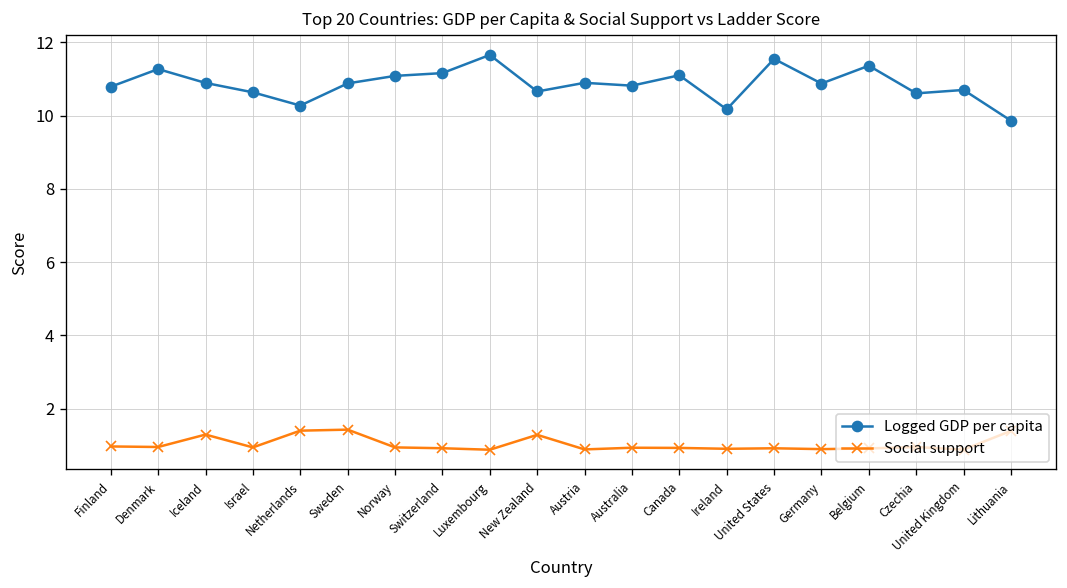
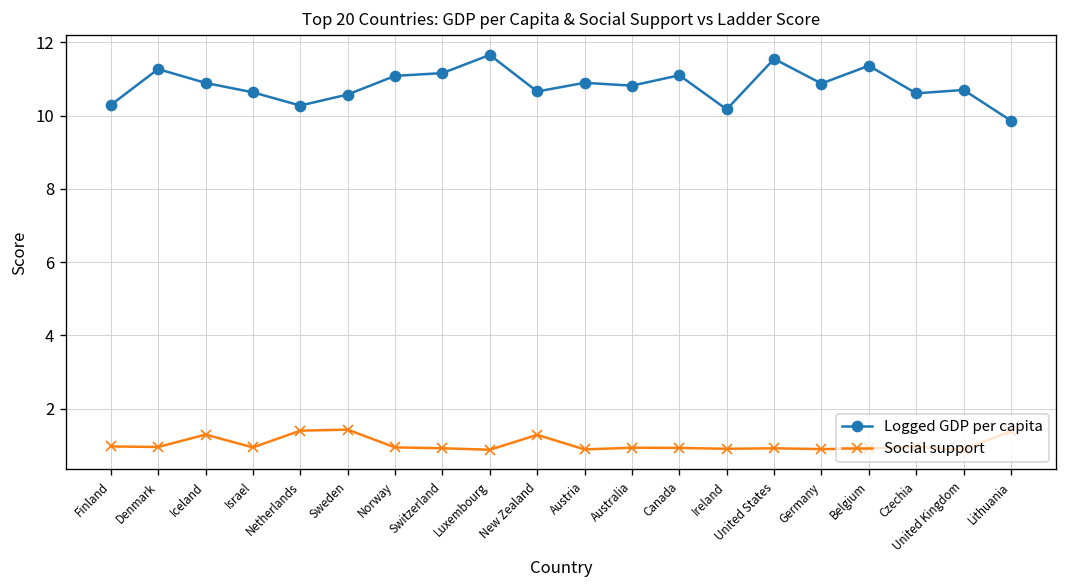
  {
    "Logged GDP per capita": {
-     "Finland": 10.8,
+     "Finland": 10.3,
      "Denmark": 11.3,
      "Iceland": 10.9,
      "Israel": 10.6,
      "Netherlands": 10.3,
-     "Sweden": 10.9,
+     "Sweden": 10.6,
      "Norway": 11.1,
      "Switzerland": 11.2,
      "Luxembourg": 11.7,
      "New Zealand": 10.7,
      "Austria": 10.9,
      "Australia": 10.8,
      "Canada": 11.1,
      "Ireland": 10.2,
      "United States": 11.6,
      "Germany": 10.9,
      "Belgium": 11.4,
      "Czechia": 10.6,
      "United Kingdom": 10.7,
      "Lithuania": 9.9
    },
    "Social support": {
      "Finland": 1.0,
      "Denmark": 1.0,
      "Iceland": 1.3,
      "Israel": 0.9,
      "Netherlands": 1.4,
      "Sweden": 1.4,
      "Norway": 0.9,
      "Switzerland": 0.9,
      "Luxembourg": 0.9,
      "New Zealand": 1.3,
      "Austria": 0.9,
      "Australia": 0.9,
      "Canada": 0.9,
      "Ireland": 0.9,
      "United States": 0.9,
      "Germany": 0.9
    }
  }
